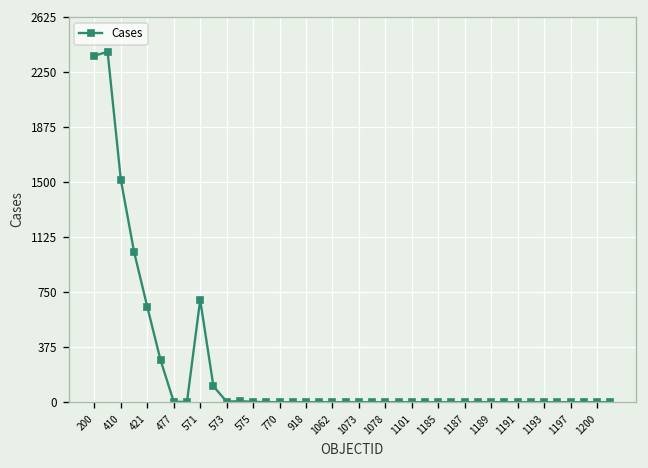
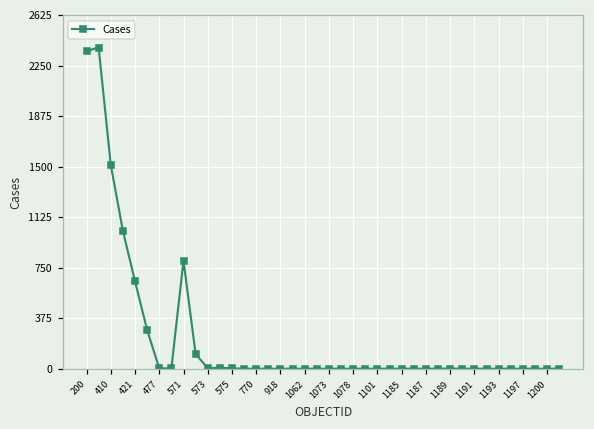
  {
    "200": 2360,
    "410": 1520,
    "421": 650,
    "477": 0,
-   "571": 700,
+   "571": 800,
    "573": 0,
    "575": 0,
    "770": 0,
    "918": 0,
    "1062": 0,
    "1073": 0,
    "1078": 0,
    "1101": 0,
    "1185": 0,
    "1187": 0,
    "1189": 0,
    "1191": 0,
    "1193": 0,
    "1197": 0,
    "1200": 0
  }
